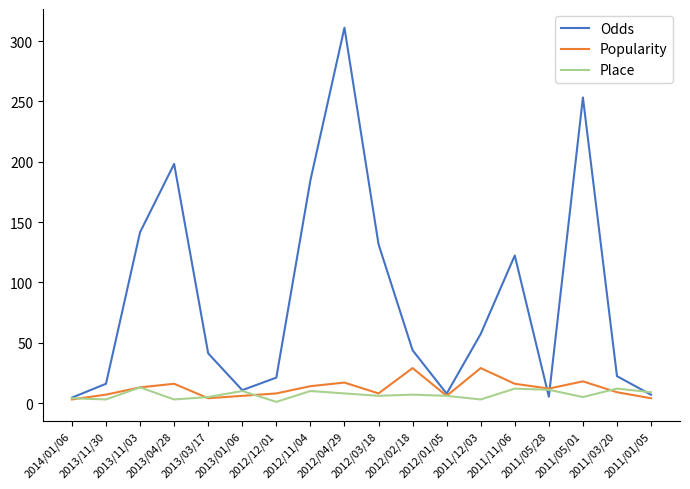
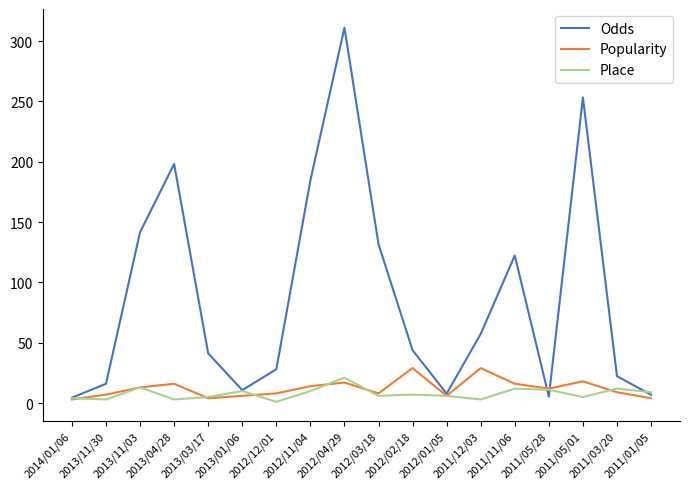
  {
    "Odds": {
      "2013/11/30": 16,
      "2013/11/03": 142,
      "2013/04/28": 198,
      "2013/03/17": 41,
-     "2012/12/01": 21,
+     "2012/12/01": 28,
      "2012/11/04": 185,
      "2012/04/29": 311,
      "2012/03/18": 132,
      "2012/02/18": 44,
      "2011/12/03": 57,
      "2011/11/06": 122,
      "2011/05/28": 5,
      "2011/05/01": 253,
      "2011/03/20": 22
    },
    "Popularity": {
      "2013/11/30": 7,
      "2013/04/28": 16,
      "2013/01/06": 6,
      "2012/12/01": 8,
      "2012/11/04": 14,
      "2012/04/29": 17,
      "2012/02/18": 29,
      "2011/12/03": 29,
      "2011/11/06": 16,
      "2011/05/01": 18,
      "2011/03/20": 9,
      "2011/01/05": 4
    },
    "Place": {
      "2013/11/30": 3,
      "2013/04/28": 3,
      "2012/12/01": 1,
      "2012/11/04": 10,
-     "2012/04/29": 8,
+     "2012/04/29": 21,
      "2012/02/18": 7,
      "2011/12/03": 3,
      "2011/11/06": 12,
      "2011/05/01": 5,
      "2011/03/20": 12
    }
  }
